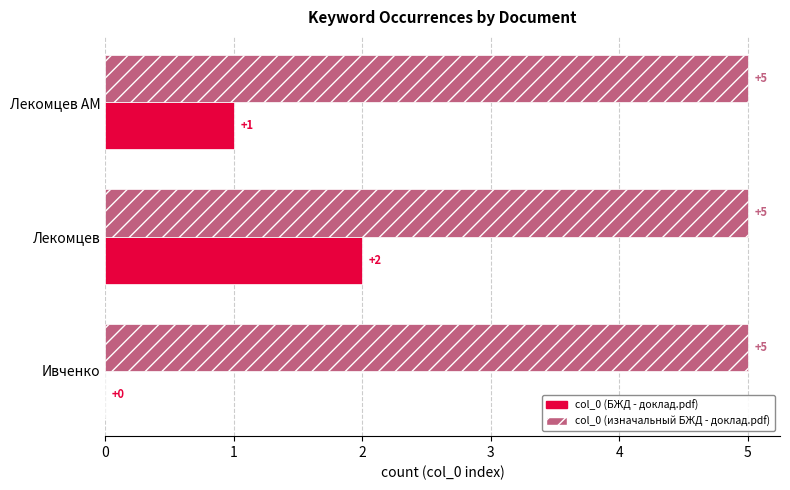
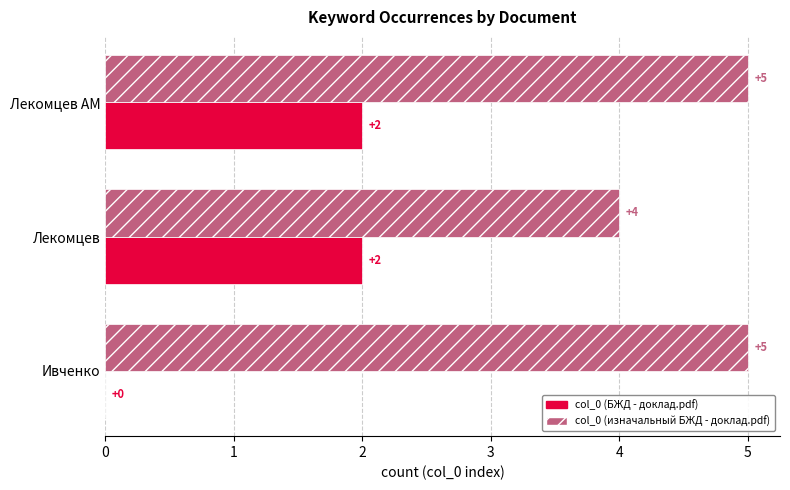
  {
    "col_0 (БЖД - доклад.pdf)": {
-     "Лекомцев АМ": "+1",
+     "Лекомцев АМ": "+2",
      "Лекомцев": "+2",
      "Ивченко": "+0"
    },
    "col_0 (изначальный БЖД - доклад.pdf)": {
      "Лекомцев АМ": "+5",
-     "Лекомцев": "+5",
+     "Лекомцев": "+4",
      "Ивченко": "+5"
    }
  }
